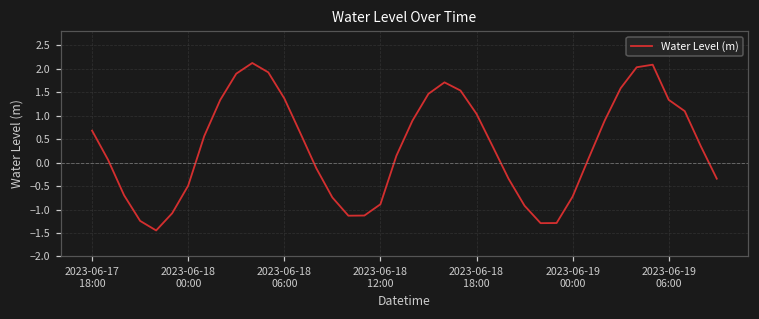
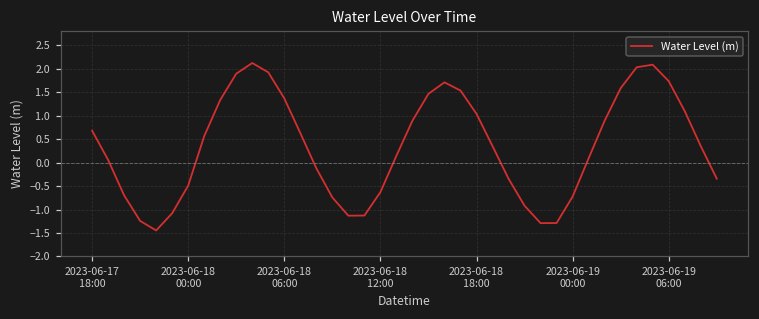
  {
    "2023-06-17 18:00": 0.7,
    "2023-06-18 00:00": -0.5,
    "2023-06-18 06:00": 1.4,
-   "2023-06-18 12:00": -0.9,
+   "2023-06-18 12:00": -0.6,
    "2023-06-18 18:00": 1.0,
    "2023-06-19 00:00": -0.7,
-   "2023-06-19 06:00": 1.3
+   "2023-06-19 06:00": 1.7
  }
